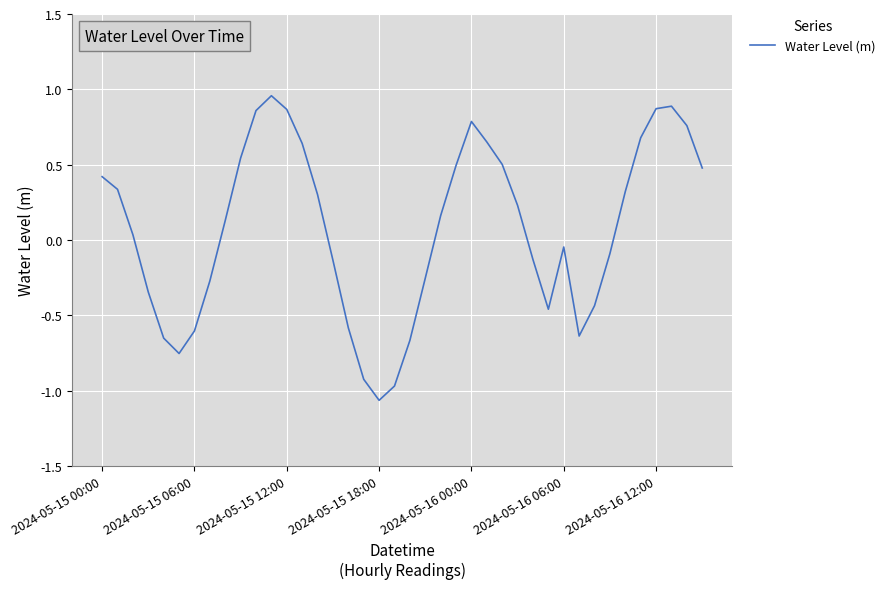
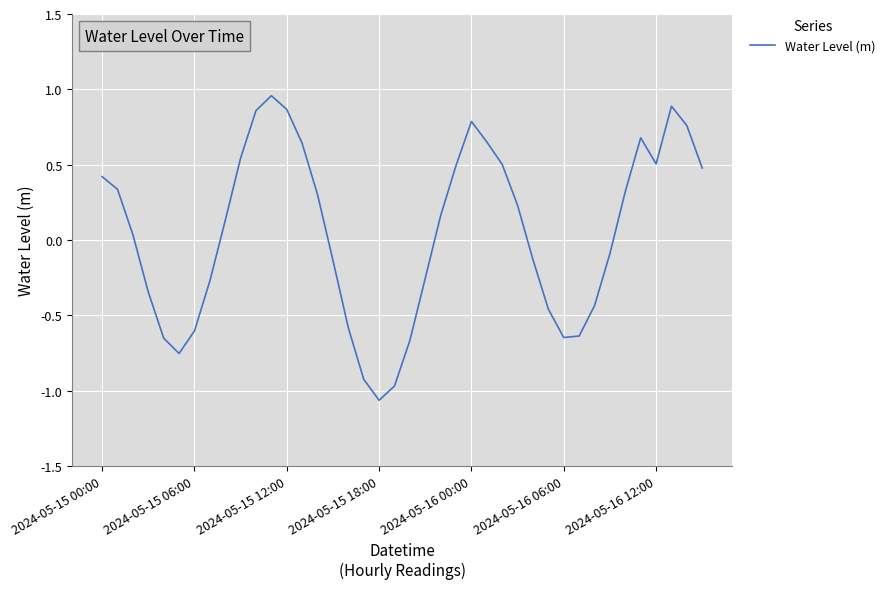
  {
    "2024-05-15 00:00": 0.42,
    "2024-05-15 06:00": -0.60,
    "2024-05-15 12:00": 0.87,
    "2024-05-15 18:00": -1.06,
    "2024-05-16 00:00": 0.79,
-   "2024-05-16 06:00": -0.05,
-   "2024-05-16 12:00": 0.87
+   "2024-05-16 06:00": -0.65,
+   "2024-05-16 12:00": 0.51
  }
